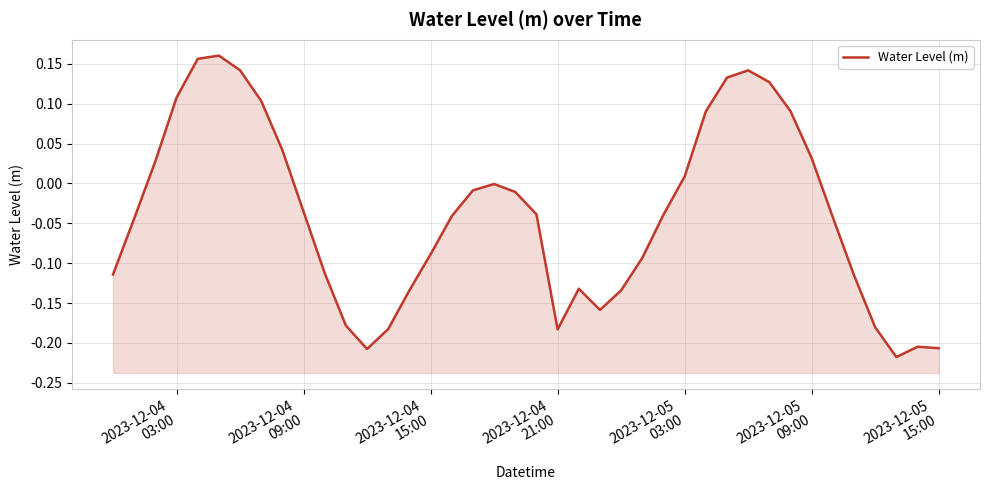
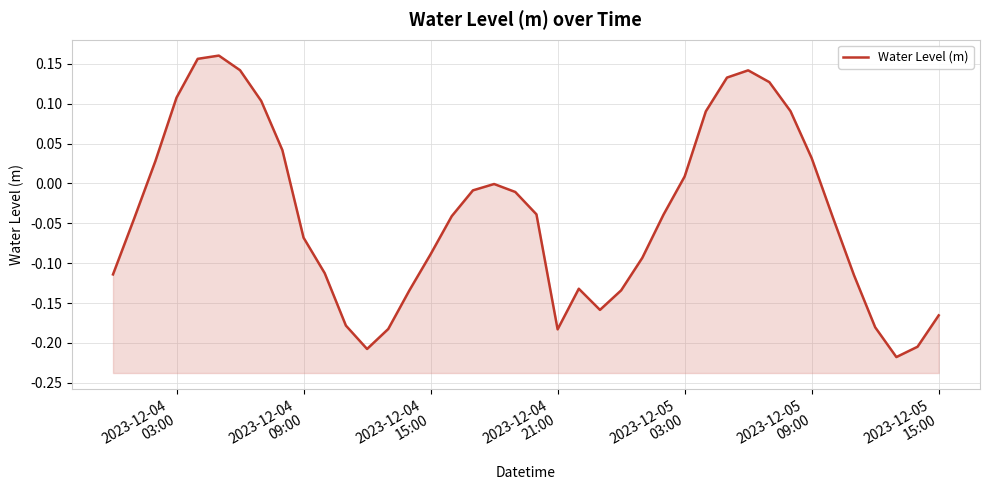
  {
    "2023-12-04 03:00": 0.11,
-   "2023-12-04 09:00": -0.04,
+   "2023-12-04 09:00": -0.07,
    "2023-12-04 15:00": -0.09,
    "2023-12-04 21:00": -0.18,
    "2023-12-05 03:00": 0.01,
    "2023-12-05 09:00": 0.03,
-   "2023-12-05 15:00": -0.21
+   "2023-12-05 15:00": -0.17
  }
